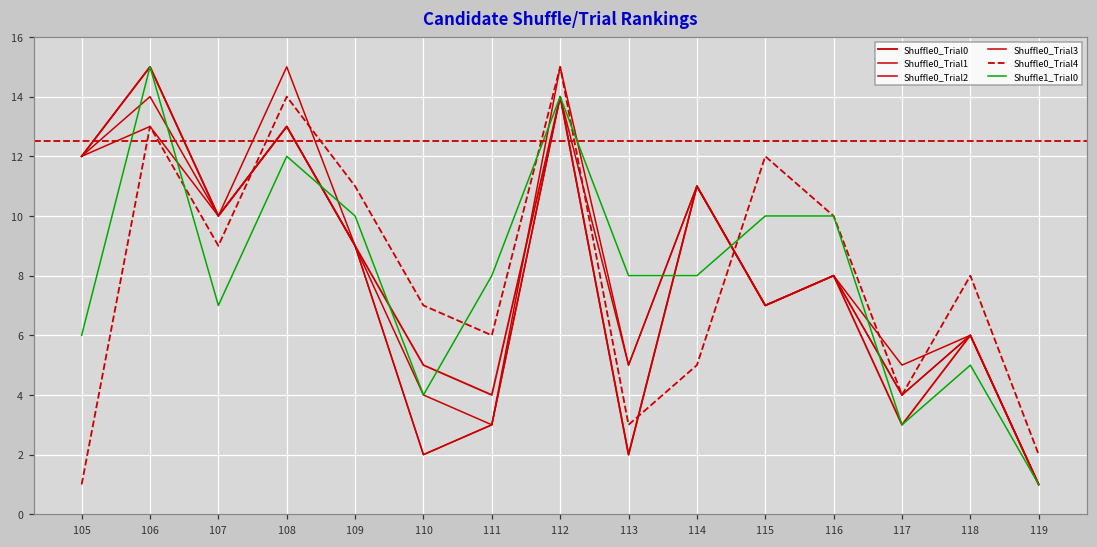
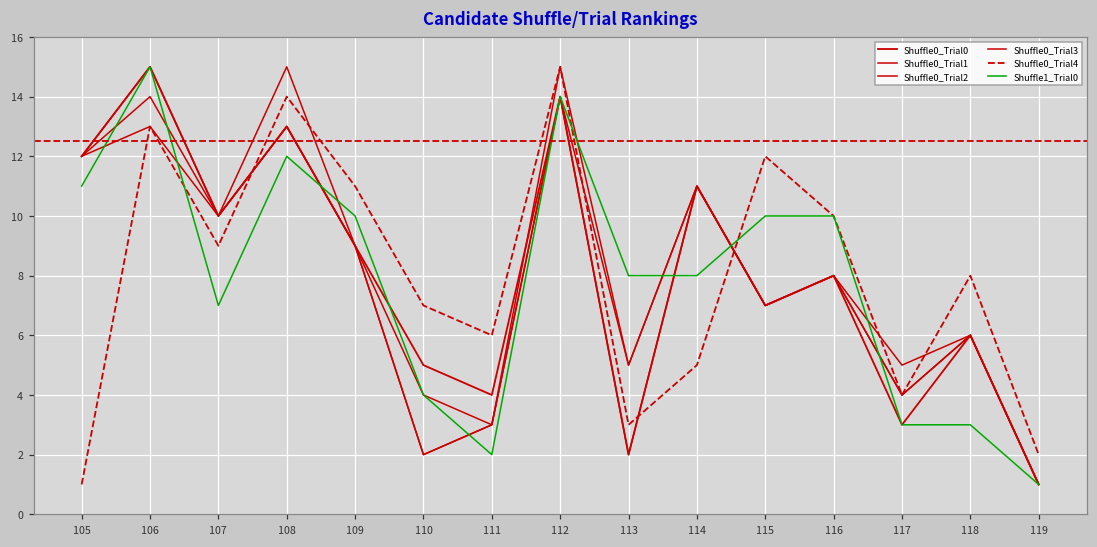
  {
    "Shuffle1_Trial0": {
-     "105": 6,
+     "105": 11,
      "107": 7,
      "108": 12,
      "109": 10,
-     "111": 8,
+     "111": 2,
      "113": 8,
      "114": 8,
      "115": 10,
-     "118": 5
+     "118": 3
    }
  }
